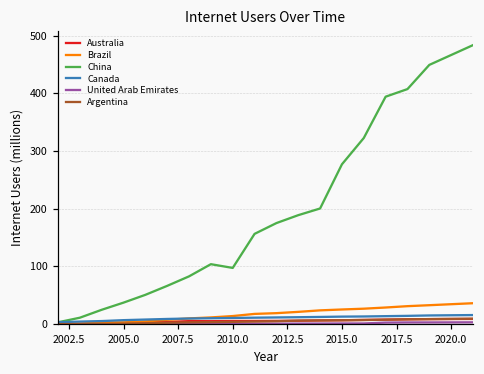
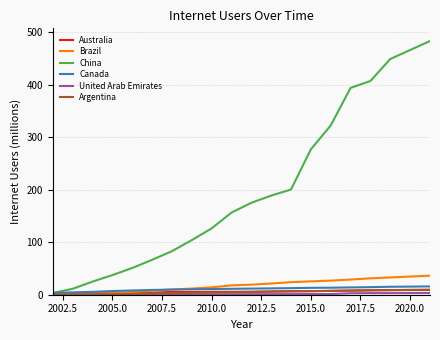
  {
    "Brazil": {
      "2015.0": 30
    },
    "China": {
      "2005.0": 40,
-     "2010.0": 100,
+     "2010.0": 130,
      "2015.0": 280
    },
    "Canada": {
      "2015.0": 10
    },
    "United Arab Emirates": {
      "2015.0": 0
    }
  }
